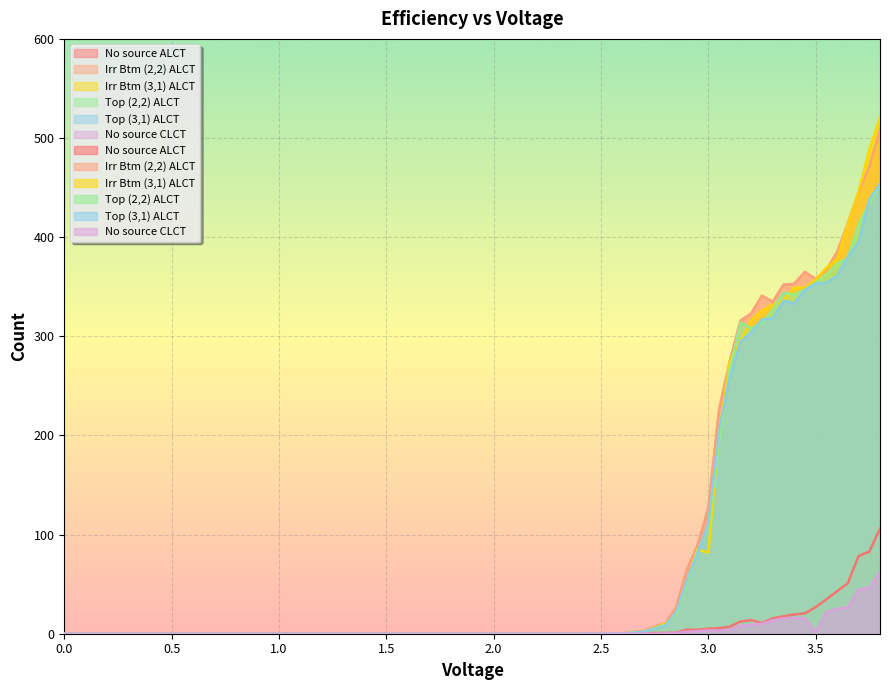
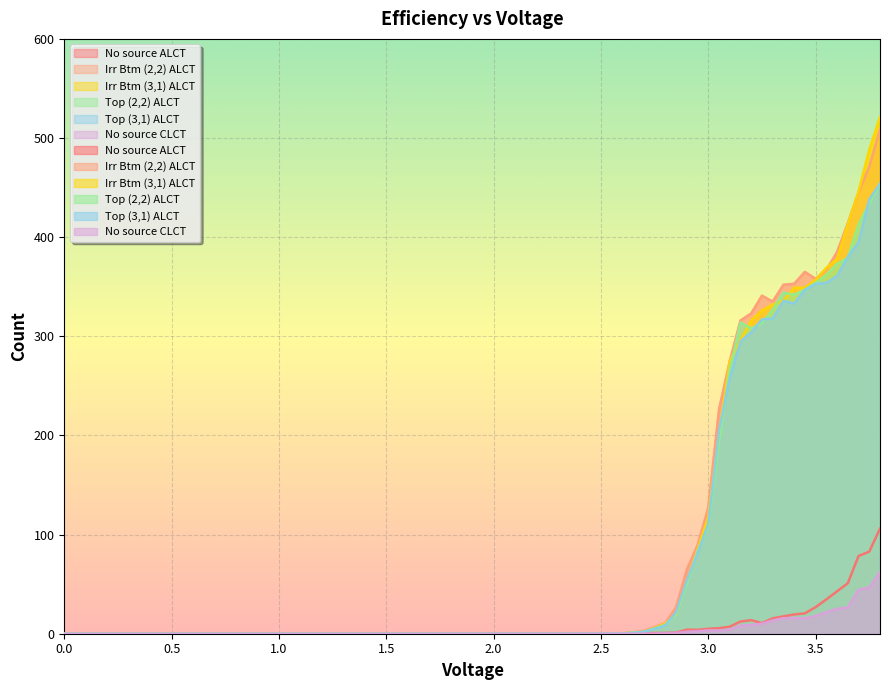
  {
    "Irr Btm (3,1) ALCT": {
-     "3.0": 80
+     "3.0": 120
    },
    "Top (2,2) ALCT": {
      "3.0": 110
    },
    "Top (3,1) ALCT": {
      "3.0": 110
    },
    "No source CLCT": {
-     "3.5": 0
+     "3.5": 20
    }
  }
